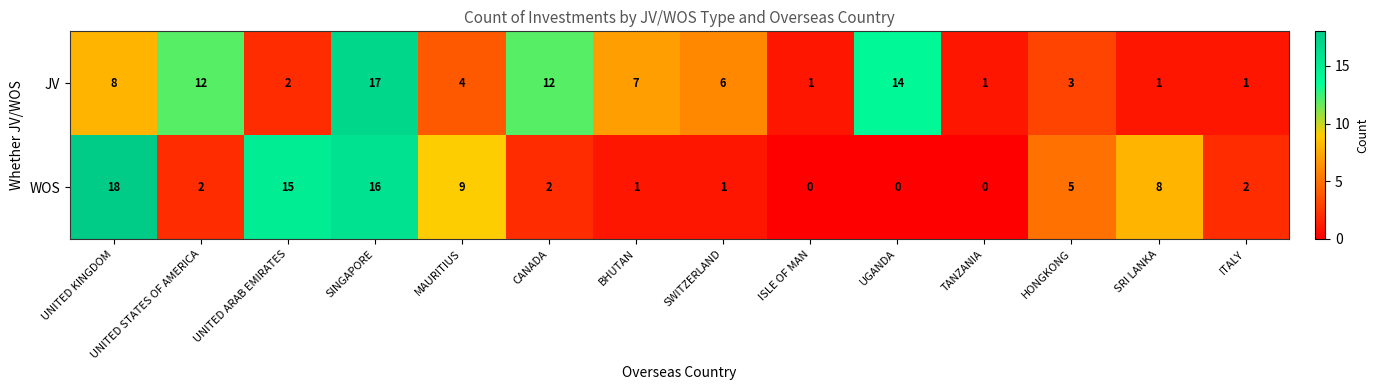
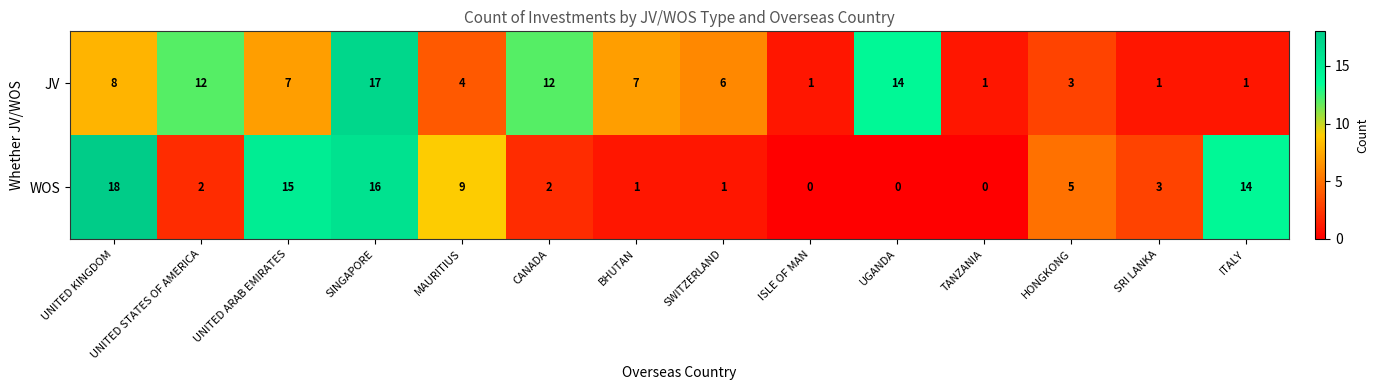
  {
    "JV": {
      "UNITED KINGDOM": 8,
      "UNITED STATES OF AMERICA": 12,
-     "UNITED ARAB EMIRATES": 2,
+     "UNITED ARAB EMIRATES": 7,
      "SINGAPORE": 17,
      "MAURITIUS": 4,
      "CANADA": 12,
      "BHUTAN": 7,
      "SWITZERLAND": 6,
      "ISLE OF MAN": 1,
      "UGANDA": 14,
      "TANZANIA": 1,
      "HONGKONG": 3,
      "SRI LANKA": 1,
      "ITALY": 1
    },
    "WOS": {
      "UNITED KINGDOM": 18,
      "UNITED STATES OF AMERICA": 2,
      "UNITED ARAB EMIRATES": 15,
      "SINGAPORE": 16,
      "MAURITIUS": 9,
      "CANADA": 2,
      "BHUTAN": 1,
      "SWITZERLAND": 1,
      "ISLE OF MAN": 0,
      "UGANDA": 0,
      "TANZANIA": 0,
      "HONGKONG": 5,
-     "SRI LANKA": 8,
-     "ITALY": 2
+     "SRI LANKA": 3,
+     "ITALY": 14
    }
  }
